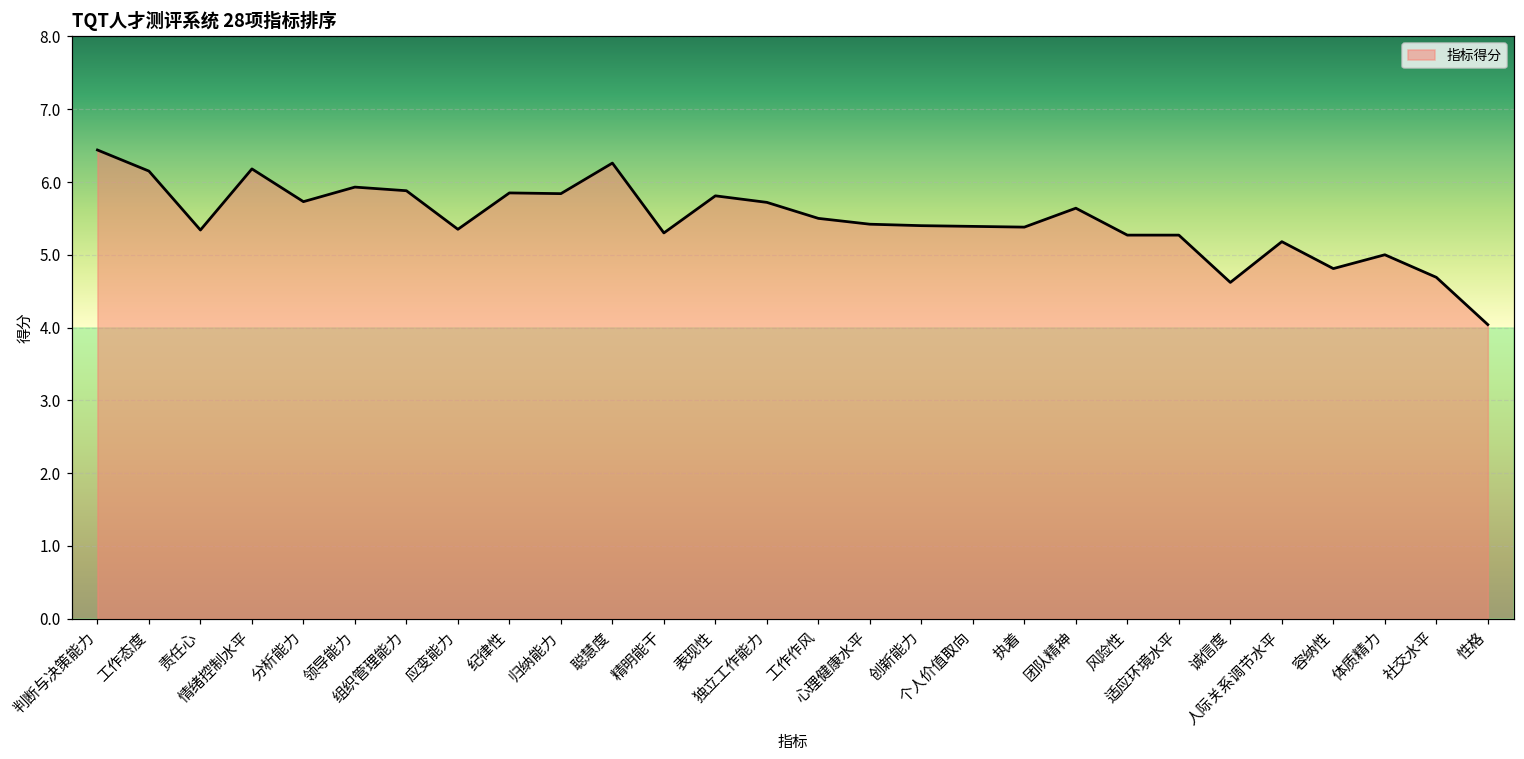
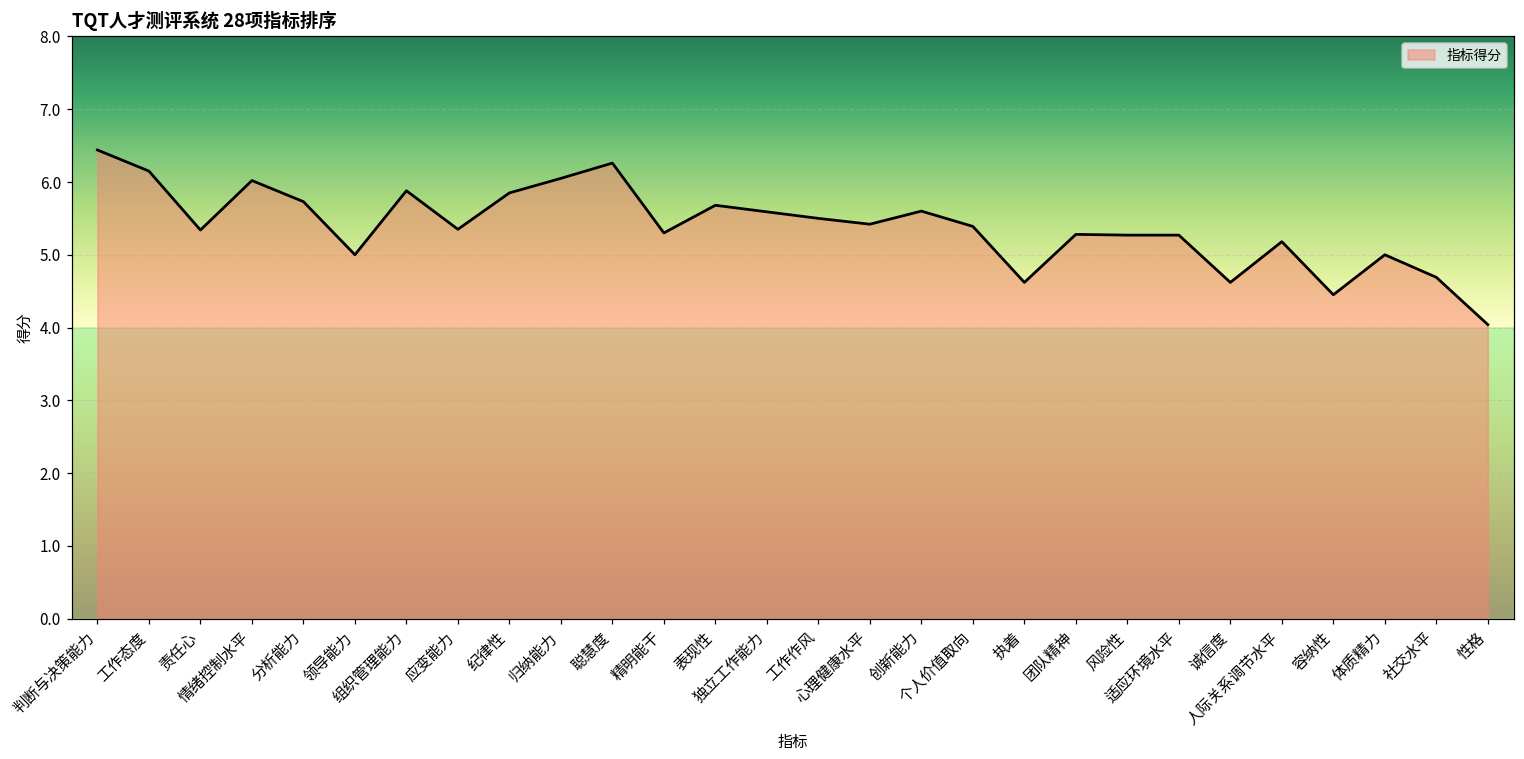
  {
    "判断与决策能力": 6.4,
    "工作态度": 6.2,
    "责任心": 5.3,
-   "情绪控制水平": 6.2,
+   "情绪控制水平": 6.0,
    "分析能力": 5.7,
-   "领导能力": 5.9,
+   "领导能力": 5.0,
    "组织管理能力": 5.9,
    "应变能力": 5.4,
    "纪律性": 5.9,
-   "归纳能力": 5.8,
+   "归纳能力": 6.1,
    "聪慧度": 6.3,
    "精明能干": 5.3,
-   "表现性": 5.8,
-   "独立工作能力": 5.7,
+   "表现性": 5.7,
+   "独立工作能力": 5.6,
    "工作作风": 5.5,
    "心理健康水平": 5.4,
-   "创新能力": 5.4,
+   "创新能力": 5.6,
    "个人价值取向": 5.4,
-   "执着": 5.4,
-   "团队精神": 5.6,
+   "执着": 4.6,
+   "团队精神": 5.3,
    "风险性": 5.3,
    "适应环境水平": 5.3,
    "诚信度": 4.6,
    "人际关系调节水平": 5.2,
-   "容纳性": 4.8,
+   "容纳性": 4.5,
    "体质精力": 5.0,
    "社交水平": 4.7,
    "性格": 4.0
  }
